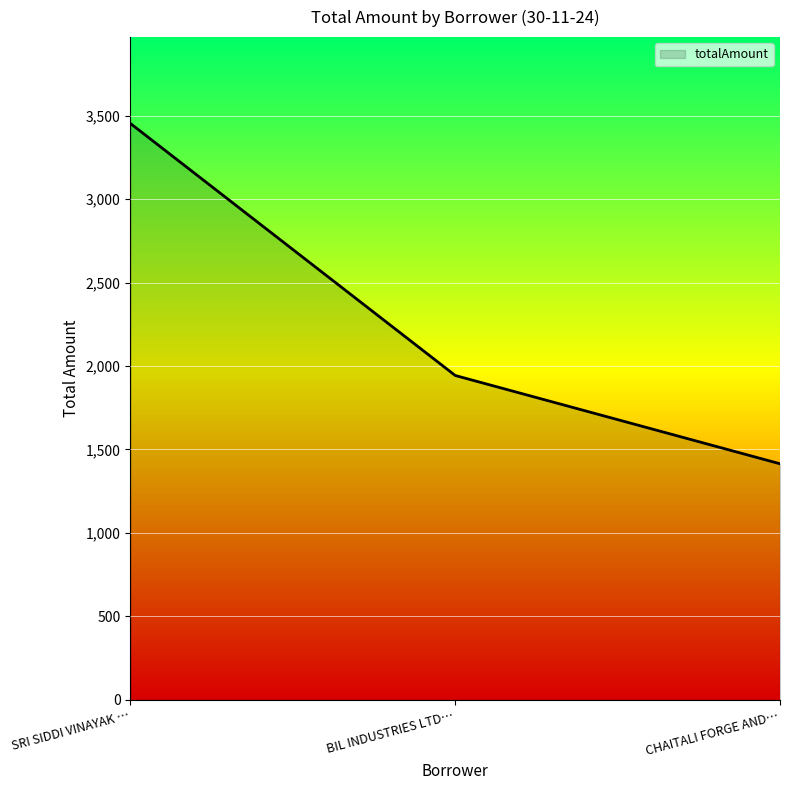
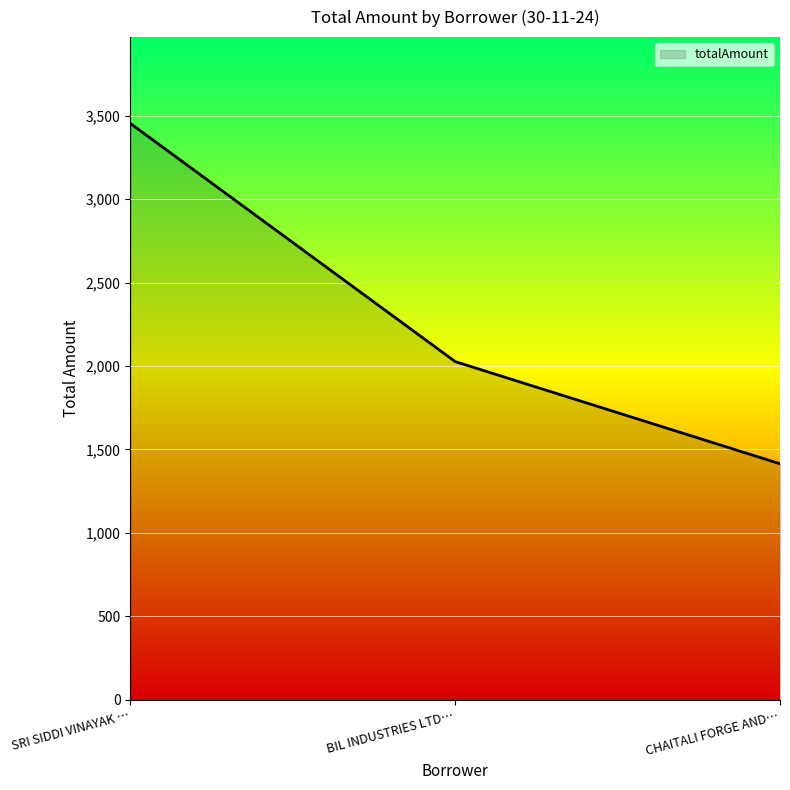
  {
    "SRI SIDDI VINAYAK …": "3,450",
-   "BIL INDUSTRIES LTD…": "1,940",
+   "BIL INDUSTRIES LTD…": "2,030",
    "CHAITALI FORGE AND…": "1,410"
  }
